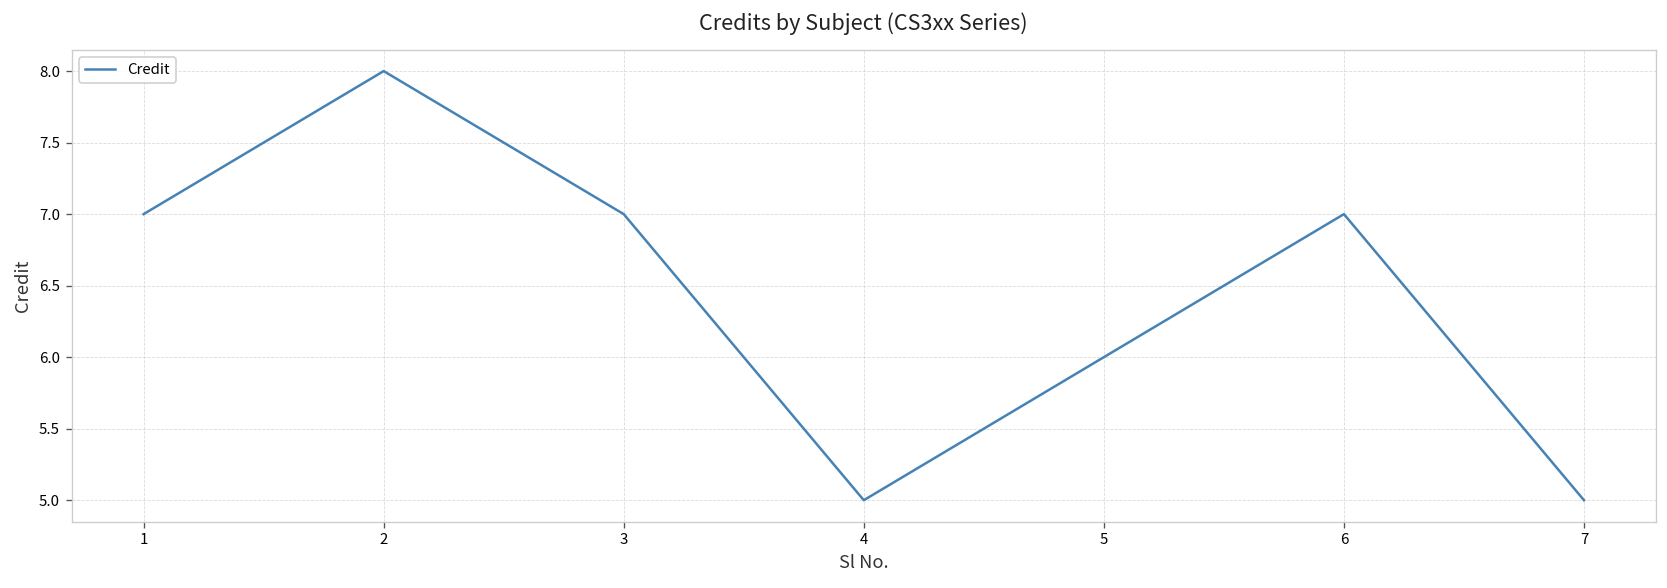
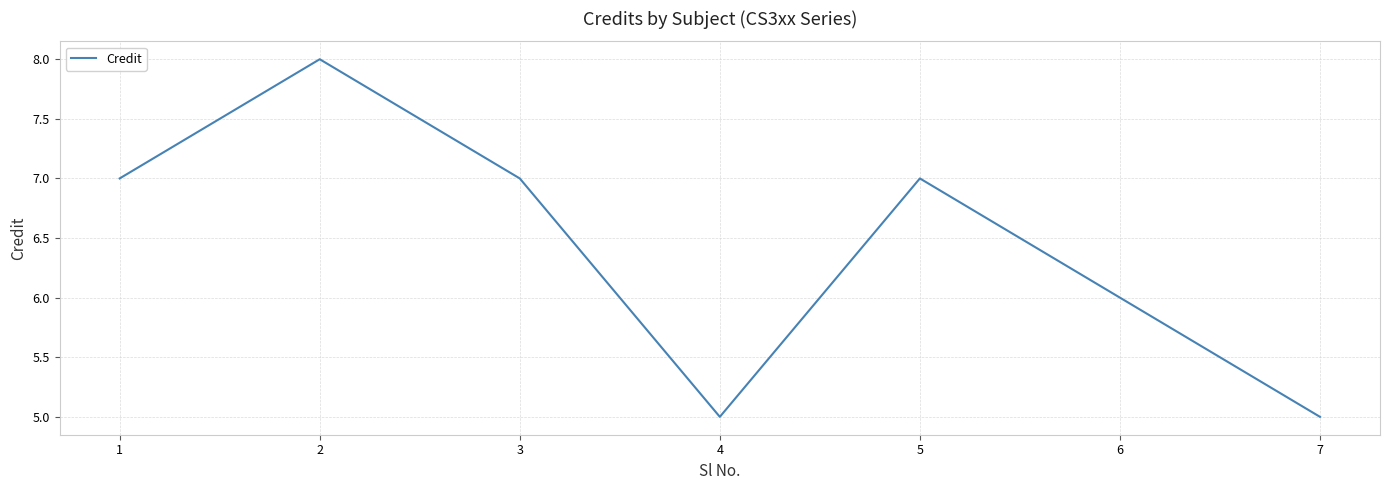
  {
    "1": 7,
    "2": 8,
    "3": 7,
    "4": 5,
-   "5": 6,
-   "6": 7,
+   "5": 7,
+   "6": 6,
    "7": 5
  }
